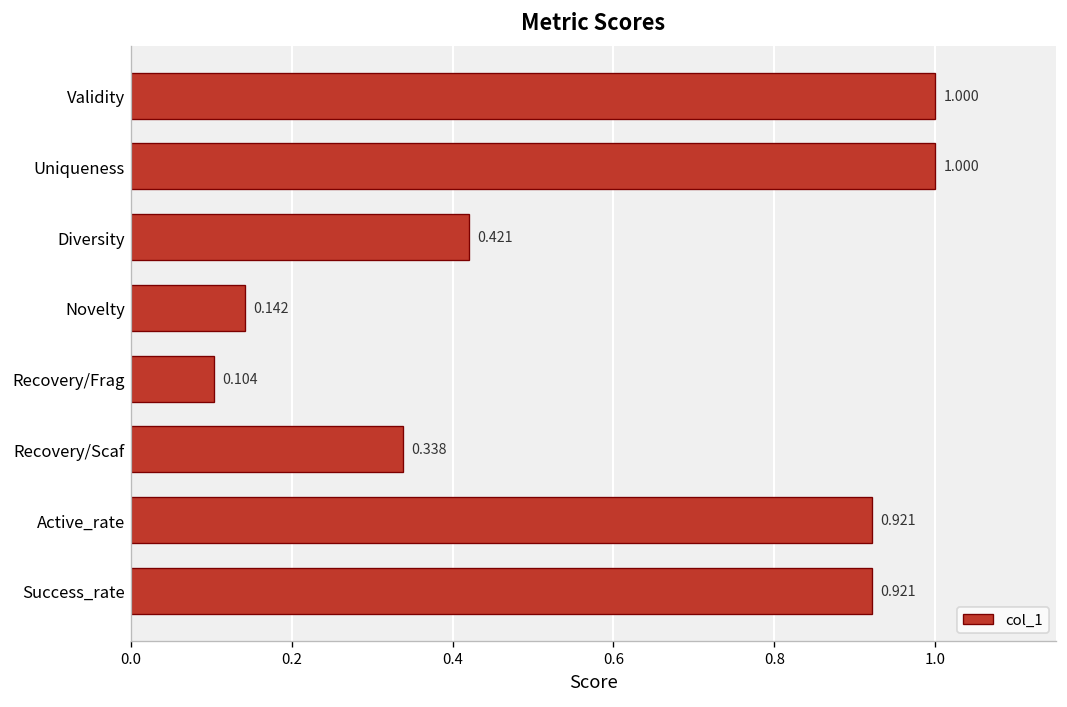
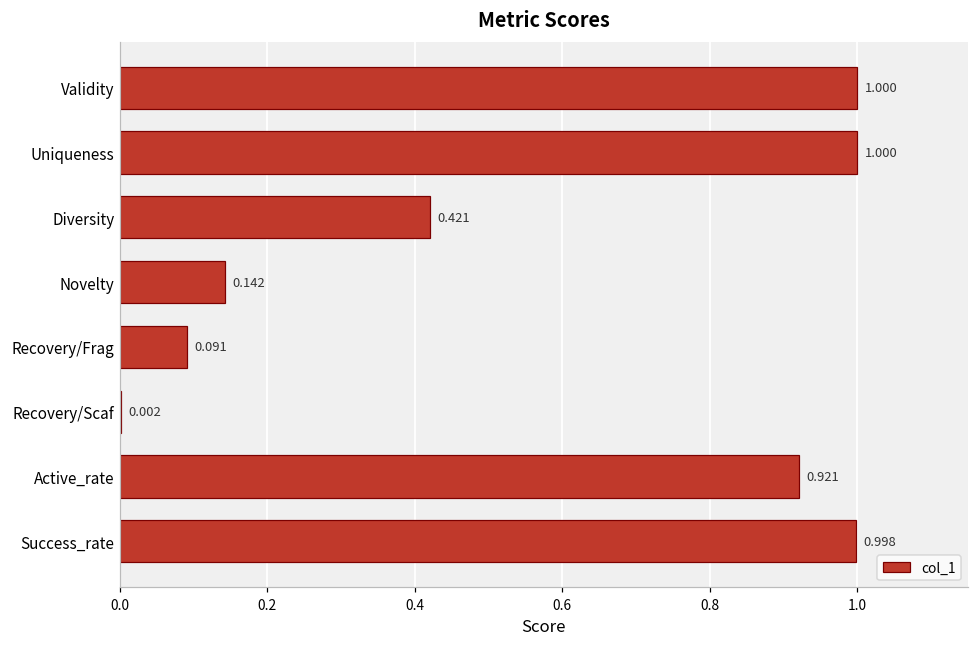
  {
    "Validity": 1.000,
    "Uniqueness": 1.000,
    "Diversity": 0.421,
    "Novelty": 0.142,
-   "Recovery/Frag": 0.104,
-   "Recovery/Scaf": 0.338,
+   "Recovery/Frag": 0.091,
+   "Recovery/Scaf": 0.002,
    "Active_rate": 0.921,
-   "Success_rate": 0.921
+   "Success_rate": 0.998
  }
